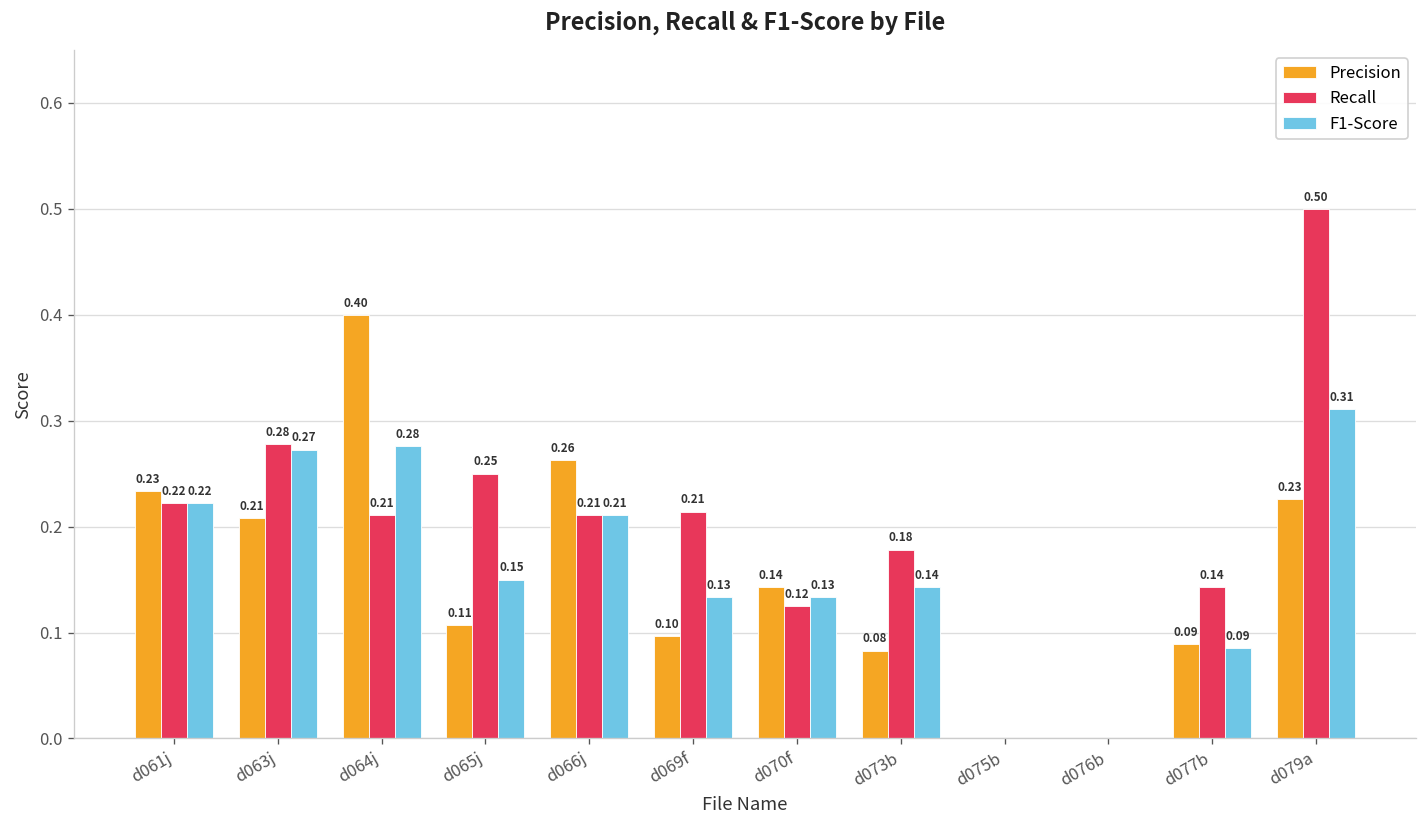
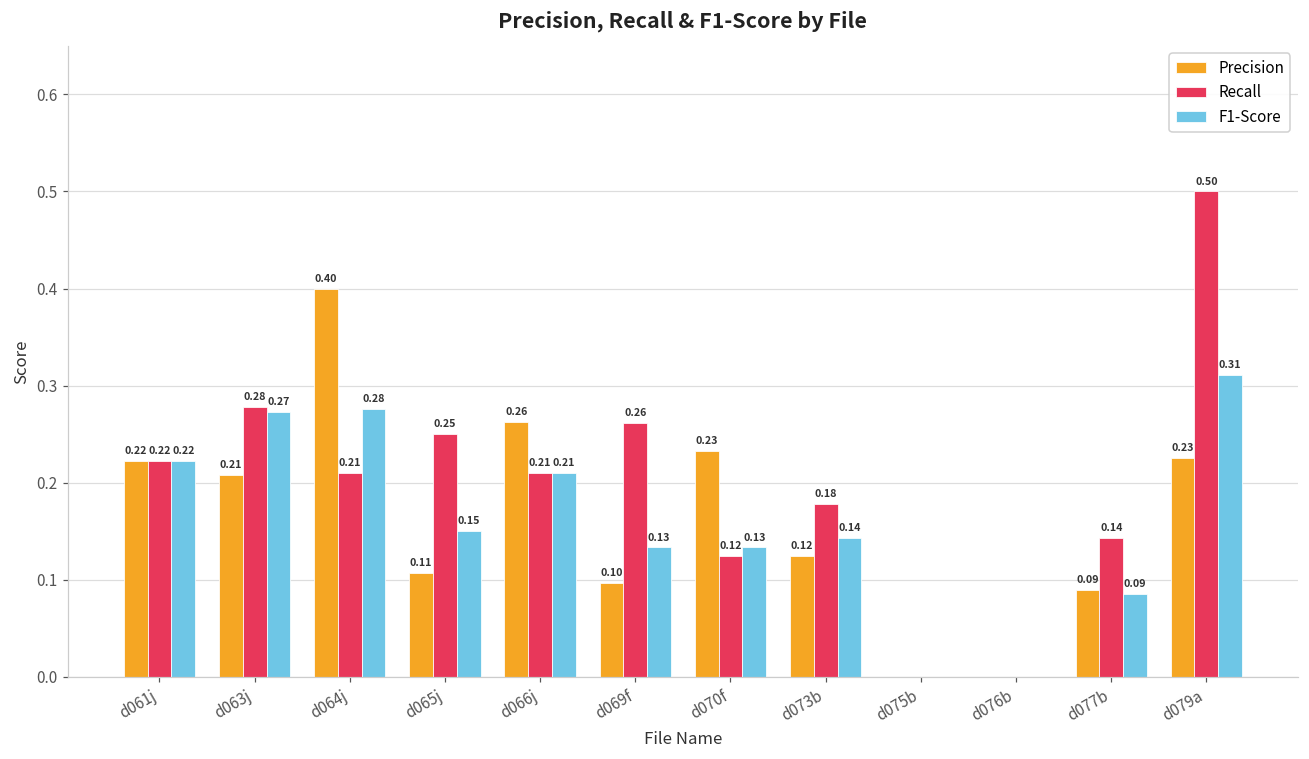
  {
    "Precision": {
-     "d061j": 0.23,
+     "d061j": 0.22,
      "d063j": 0.21,
      "d064j": 0.40,
      "d065j": 0.11,
      "d066j": 0.26,
      "d069f": 0.10,
-     "d070f": 0.14,
-     "d073b": 0.08,
+     "d070f": 0.23,
+     "d073b": 0.12,
      "d077b": 0.09,
      "d079a": 0.23
    },
    "Recall": {
      "d061j": 0.22,
      "d063j": 0.28,
      "d064j": 0.21,
      "d065j": 0.25,
      "d066j": 0.21,
-     "d069f": 0.21,
+     "d069f": 0.26,
      "d070f": 0.12,
      "d073b": 0.18,
      "d077b": 0.14,
      "d079a": 0.50
    },
    "F1-Score": {
      "d061j": 0.22,
      "d063j": 0.27,
      "d064j": 0.28,
      "d065j": 0.15,
      "d066j": 0.21,
      "d069f": 0.13,
      "d070f": 0.13,
      "d073b": 0.14,
      "d077b": 0.09,
      "d079a": 0.31
    }
  }
